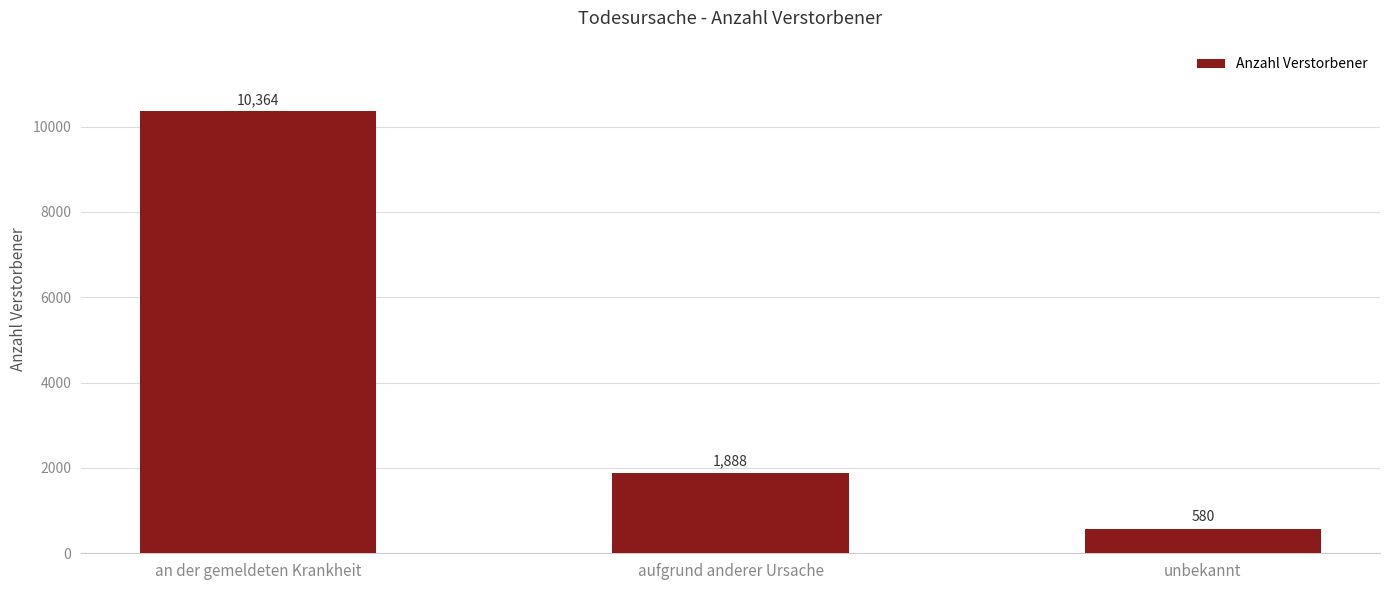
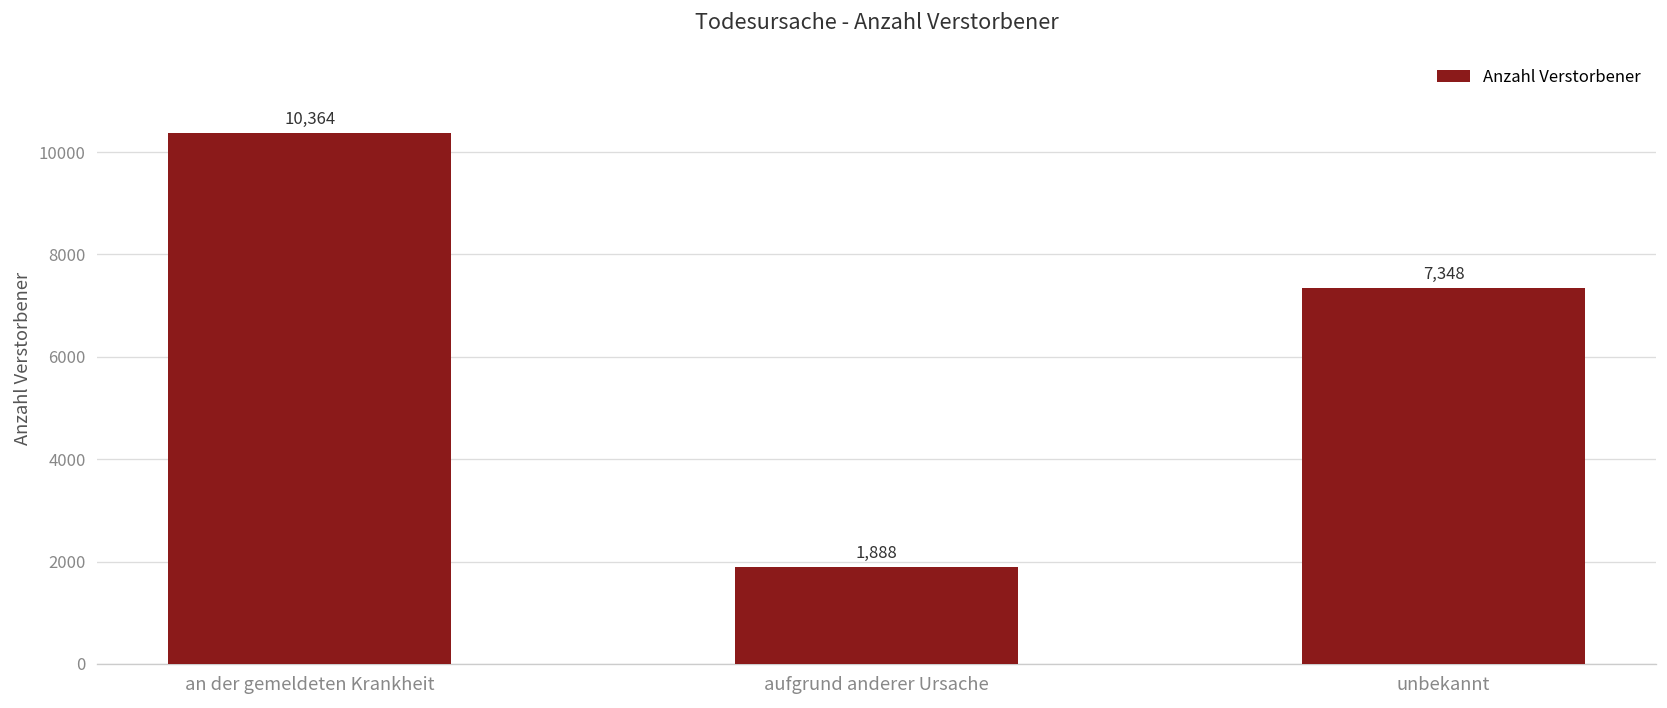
  {
    "an der gemeldeten Krankheit": "10,364",
    "aufgrund anderer Ursache": "1,888",
-   "unbekannt": "580"
+   "unbekannt": "7,348"
  }
